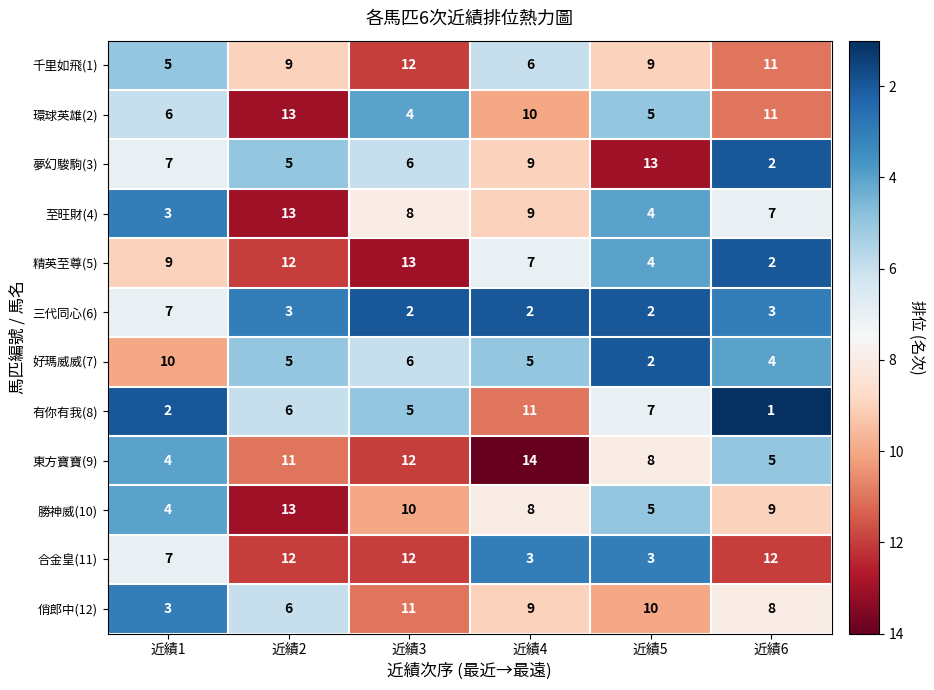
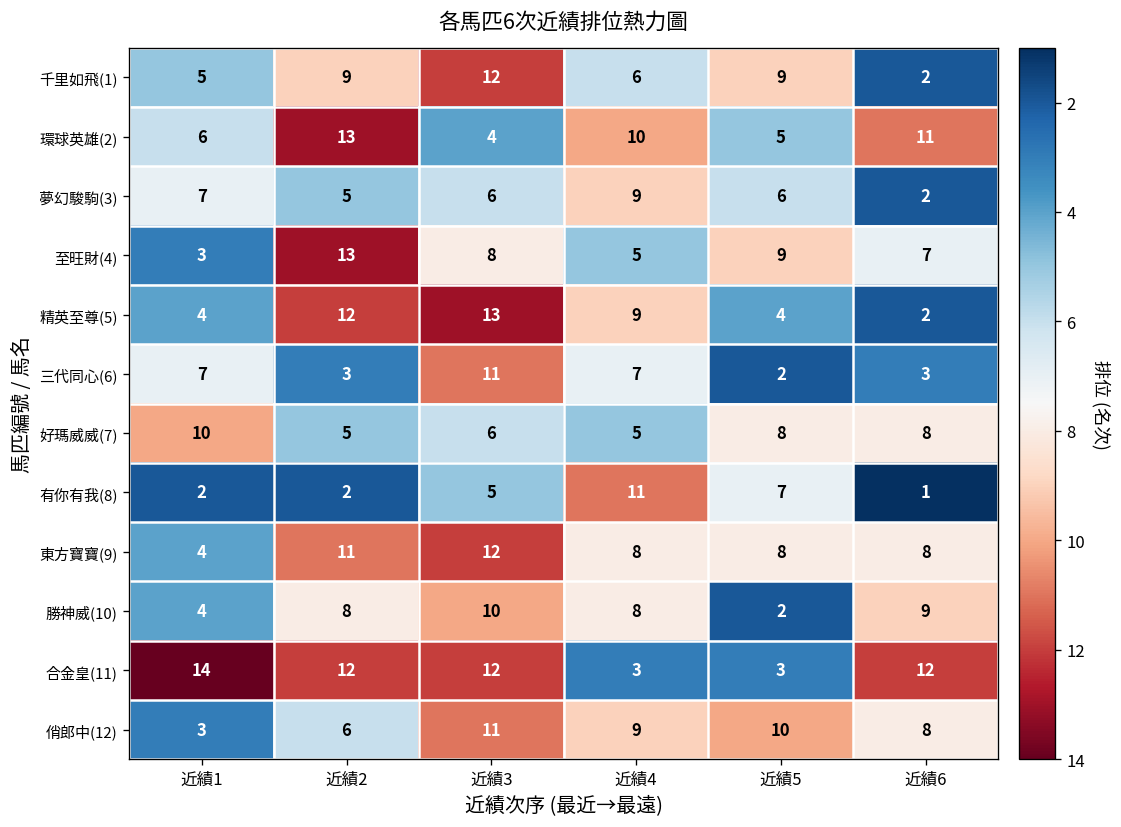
  {
    "千里如飛(1)": {
      "近績1": 5,
      "近績2": 9,
      "近績3": 12,
      "近績4": 6,
      "近績5": 9,
-     "近績6": 11
+     "近績6": 2
    },
    "環球英雄(2)": {
      "近績1": 6,
      "近績2": 13,
      "近績3": 4,
      "近績4": 10,
      "近績5": 5,
      "近績6": 11
    },
    "夢幻駿駒(3)": {
      "近績1": 7,
      "近績2": 5,
      "近績3": 6,
      "近績4": 9,
-     "近績5": 13,
+     "近績5": 6,
      "近績6": 2
    },
    "至旺財(4)": {
      "近績1": 3,
      "近績2": 13,
      "近績3": 8,
-     "近績4": 9,
-     "近績5": 4,
+     "近績4": 5,
+     "近績5": 9,
      "近績6": 7
    },
    "精英至尊(5)": {
-     "近績1": 9,
+     "近績1": 4,
      "近績2": 12,
      "近績3": 13,
-     "近績4": 7,
+     "近績4": 9,
      "近績5": 4,
      "近績6": 2
    },
    "三代同心(6)": {
      "近績1": 7,
      "近績2": 3,
-     "近績3": 2,
-     "近績4": 2,
+     "近績3": 11,
+     "近績4": 7,
      "近績5": 2,
      "近績6": 3
    },
    "好瑪威威(7)": {
      "近績1": 10,
      "近績2": 5,
      "近績3": 6,
      "近績4": 5,
-     "近績5": 2,
-     "近績6": 4
+     "近績5": 8,
+     "近績6": 8
    },
    "有你有我(8)": {
      "近績1": 2,
-     "近績2": 6,
+     "近績2": 2,
      "近績3": 5,
      "近績4": 11,
      "近績5": 7,
      "近績6": 1
    },
    "東方寶寶(9)": {
      "近績1": 4,
      "近績2": 11,
      "近績3": 12,
-     "近績4": 14,
+     "近績4": 8,
      "近績5": 8,
-     "近績6": 5
+     "近績6": 8
    },
    "勝神威(10)": {
      "近績1": 4,
-     "近績2": 13,
+     "近績2": 8,
      "近績3": 10,
      "近績4": 8,
-     "近績5": 5,
+     "近績5": 2,
      "近績6": 9
    },
    "合金皇(11)": {
-     "近績1": 7,
+     "近績1": 14,
      "近績2": 12,
      "近績3": 12,
      "近績4": 3,
      "近績5": 3,
      "近績6": 12
    },
    "俏郎中(12)": {
      "近績1": 3,
      "近績2": 6,
      "近績3": 11,
      "近績4": 9,
      "近績5": 10,
      "近績6": 8
    }
  }
